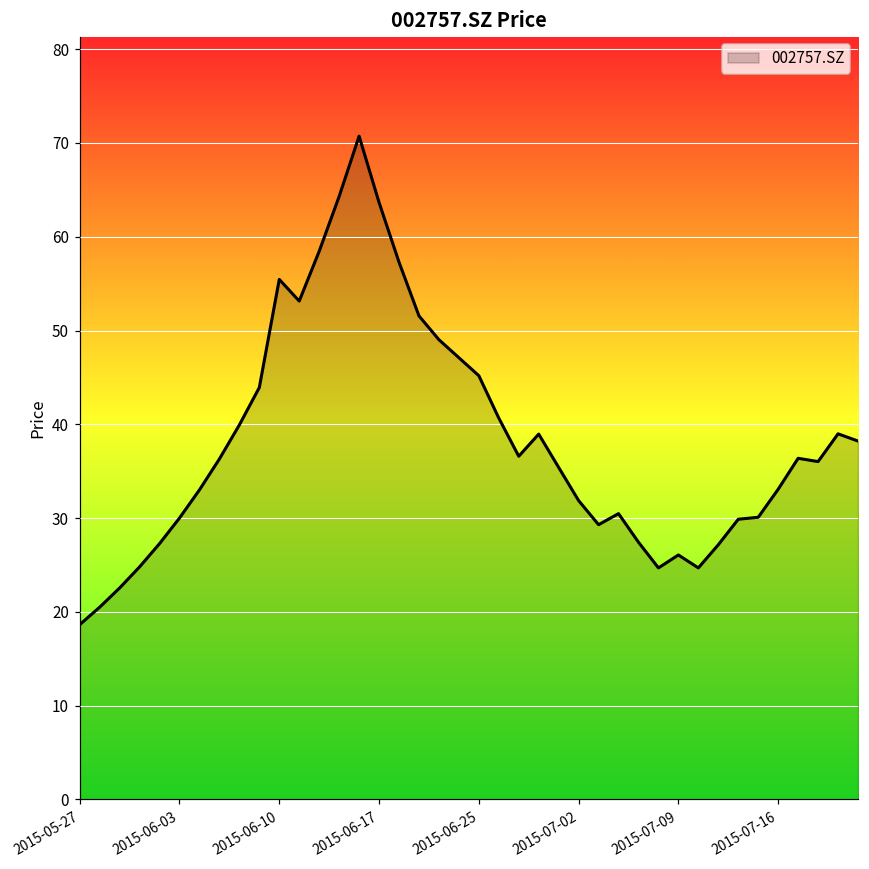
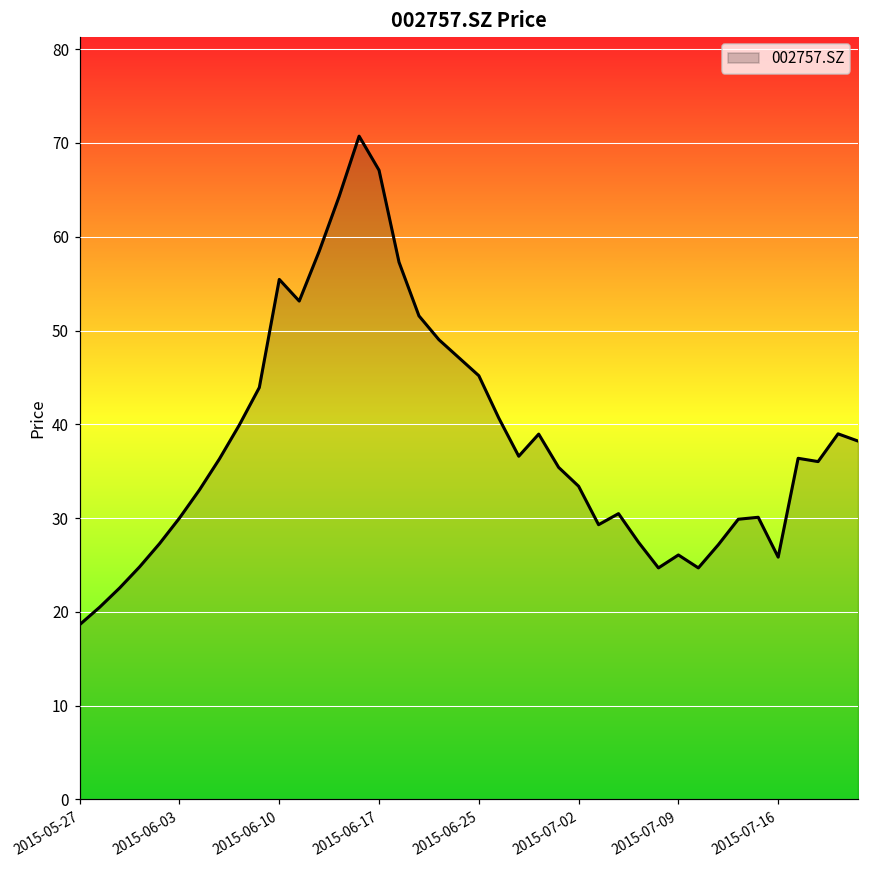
  {
    "2015-05-27": 19,
    "2015-06-03": 30,
    "2015-06-10": 55,
-   "2015-06-17": 64,
+   "2015-06-17": 67,
    "2015-06-25": 45,
-   "2015-07-02": 32,
+   "2015-07-02": 33,
    "2015-07-09": 26,
-   "2015-07-16": 33
+   "2015-07-16": 26
  }
